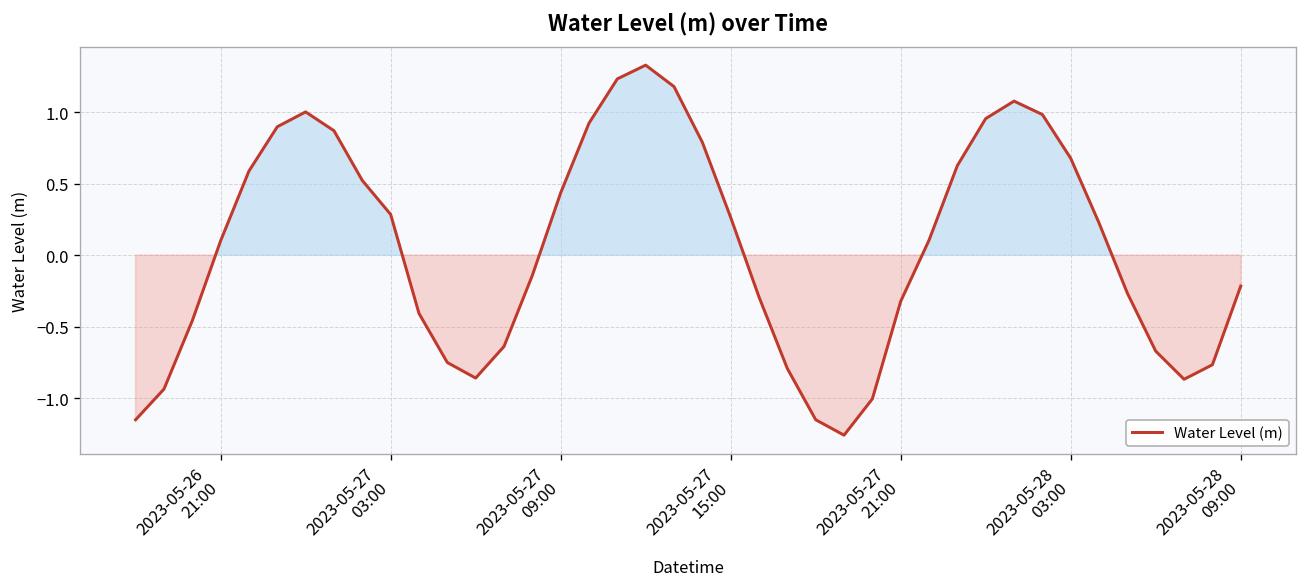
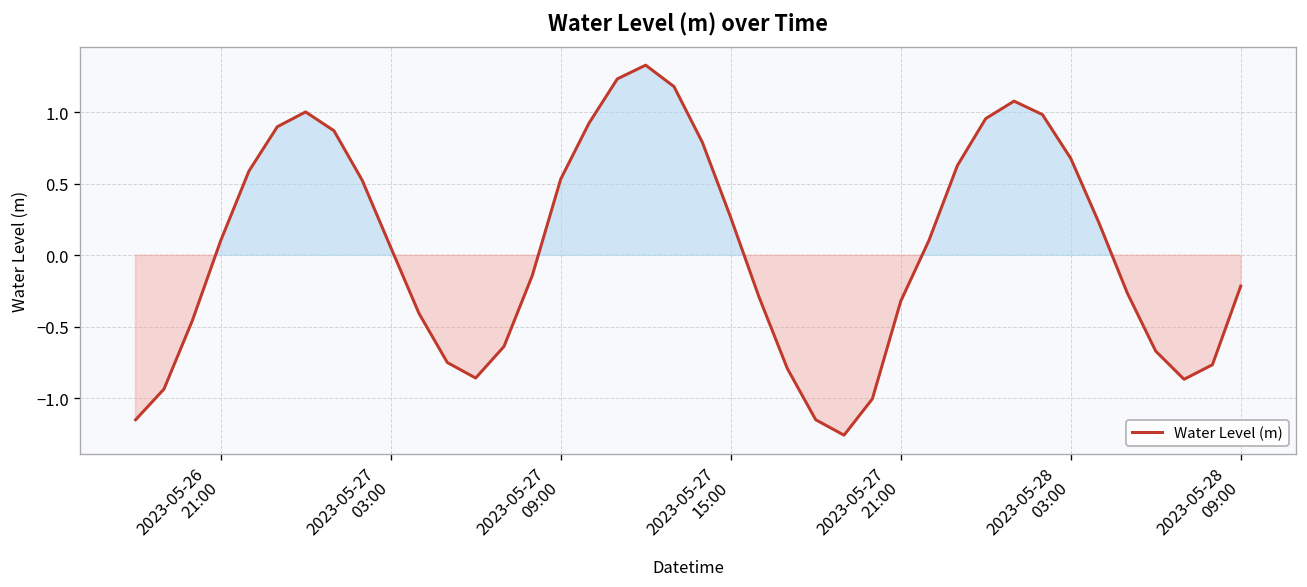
  {
    "2023-05-26 21:00": 0.10,
-   "2023-05-27 03:00": 0.29,
-   "2023-05-27 09:00": 0.44,
+   "2023-05-27 03:00": 0.06,
+   "2023-05-27 09:00": 0.53,
    "2023-05-27 15:00": 0.26,
    "2023-05-27 21:00": -0.32,
    "2023-05-28 03:00": 0.68,
    "2023-05-28 09:00": -0.22
  }
